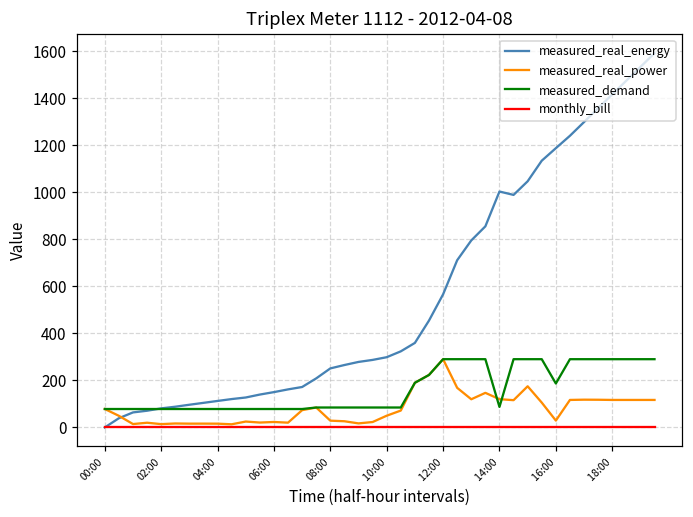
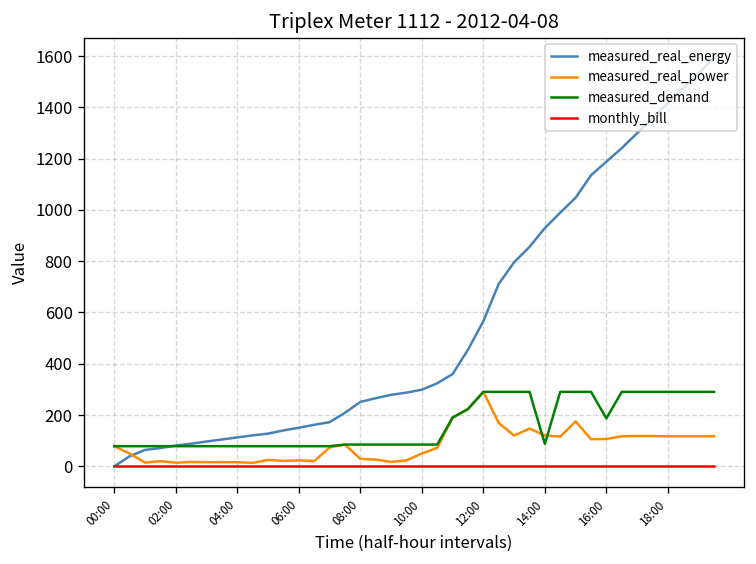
  {
    "measured_real_energy": {
      "04:00": 110,
      "06:00": 150,
      "08:00": 250,
      "10:00": 300,
      "12:00": 570,
-     "14:00": 1000,
+     "14:00": 930,
      "16:00": 1190
    },
    "measured_real_power": {
      "02:00": 10,
      "04:00": 20,
      "06:00": 20,
      "08:00": 30,
      "10:00": 50,
      "14:00": 120,
-     "16:00": 30,
+     "16:00": 110,
      "18:00": 120
    },
    "measured_demand": {
      "04:00": 80,
      "06:00": 80,
      "08:00": 80,
      "10:00": 80,
      "14:00": 90,
      "16:00": 190,
      "18:00": 290
    },
    "monthly_bill": {
      "02:00": 0,
      "04:00": 0,
      "06:00": 0,
      "08:00": 0,
      "10:00": 0,
      "12:00": 0,
      "14:00": 0,
      "16:00": 0,
      "18:00": 0
    }
  }
